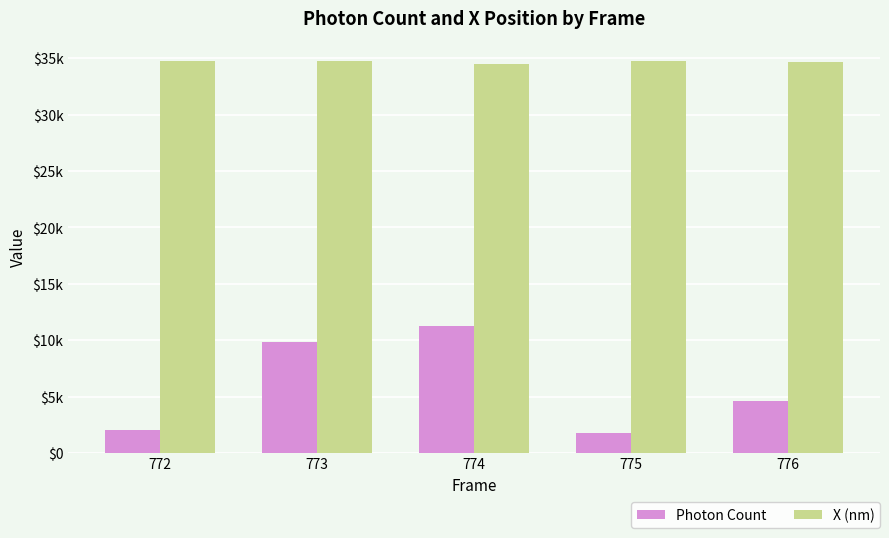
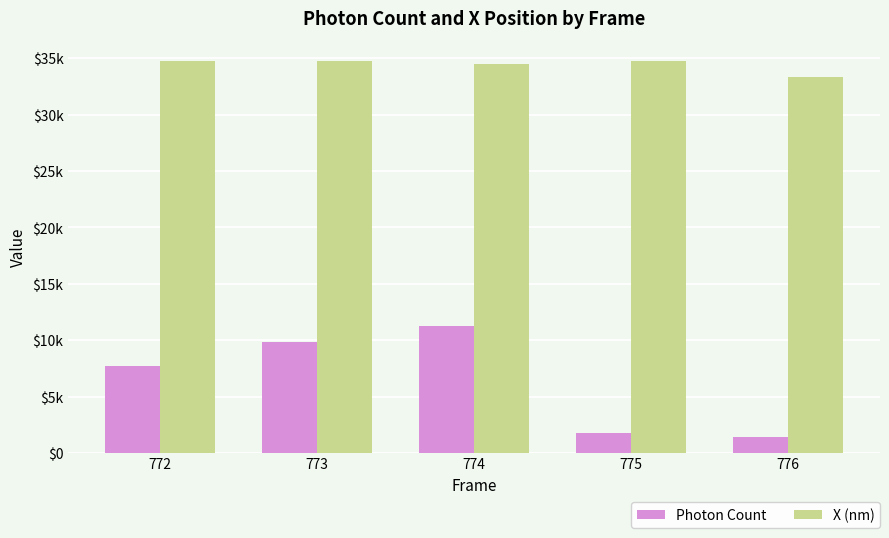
  {
    "Photon Count": {
-     "772": "$2000",
+     "772": "$7700",
      "773": "$9900",
      "774": "$11300",
      "775": "$1800",
-     "776": "$4600"
+     "776": "$1400"
    },
    "X (nm)": {
      "772": "$34800",
      "773": "$34700",
      "774": "$34500",
      "775": "$34700",
-     "776": "$34700"
+     "776": "$33300"
    }
  }
